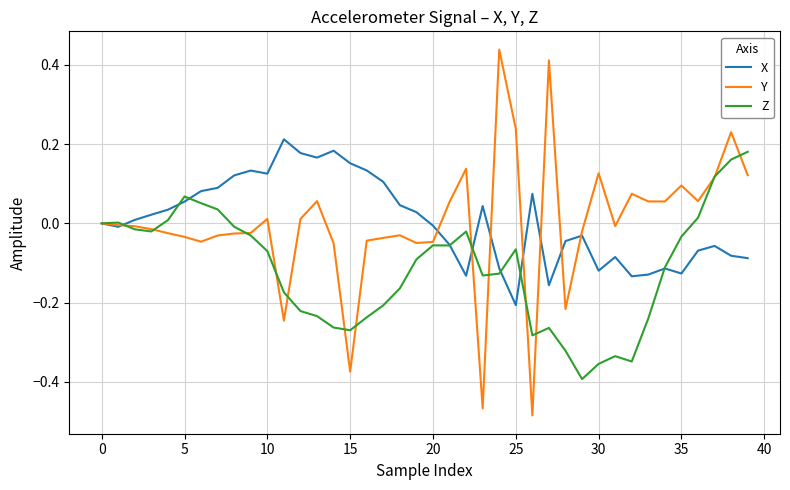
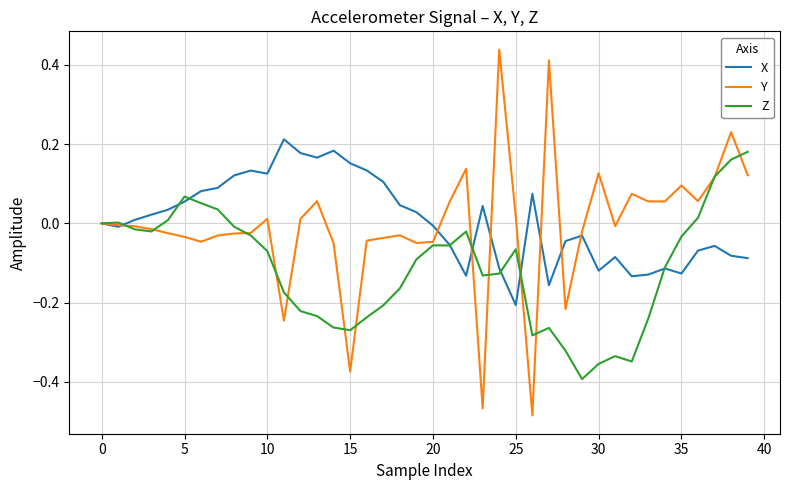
  {
    "X": {
      "5": 0.05,
      "10": 0.13,
      "15": 0.15,
      "20": -0.01,
      "25": -0.21,
      "30": -0.12,
      "35": -0.13
    },
    "Y": {
      "5": -0.03,
      "10": 0.01,
      "15": -0.37,
      "20": -0.05,
-     "25": 0.24,
+     "25": 0.02,
      "30": 0.13,
      "35": 0.10
    },
    "Z": {
      "5": 0.07,
      "10": -0.07,
      "15": -0.27,
      "20": -0.06,
      "25": -0.07,
      "30": -0.35,
      "35": -0.03
    }
  }
